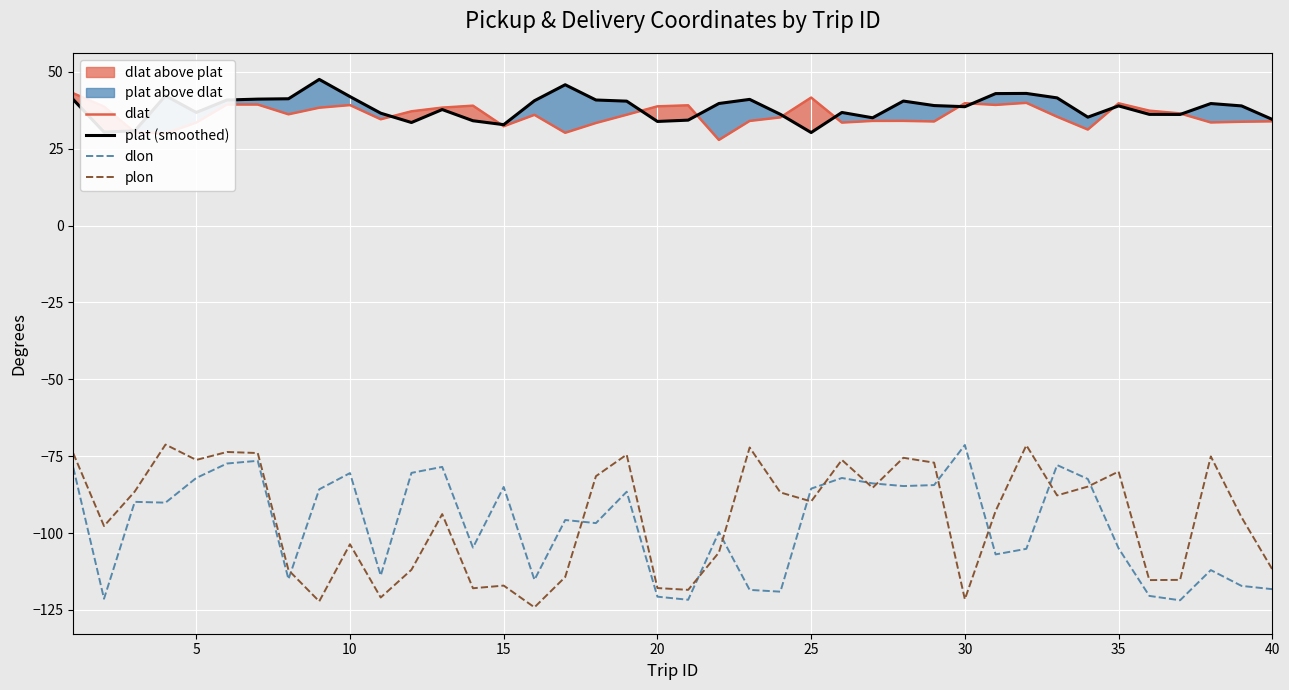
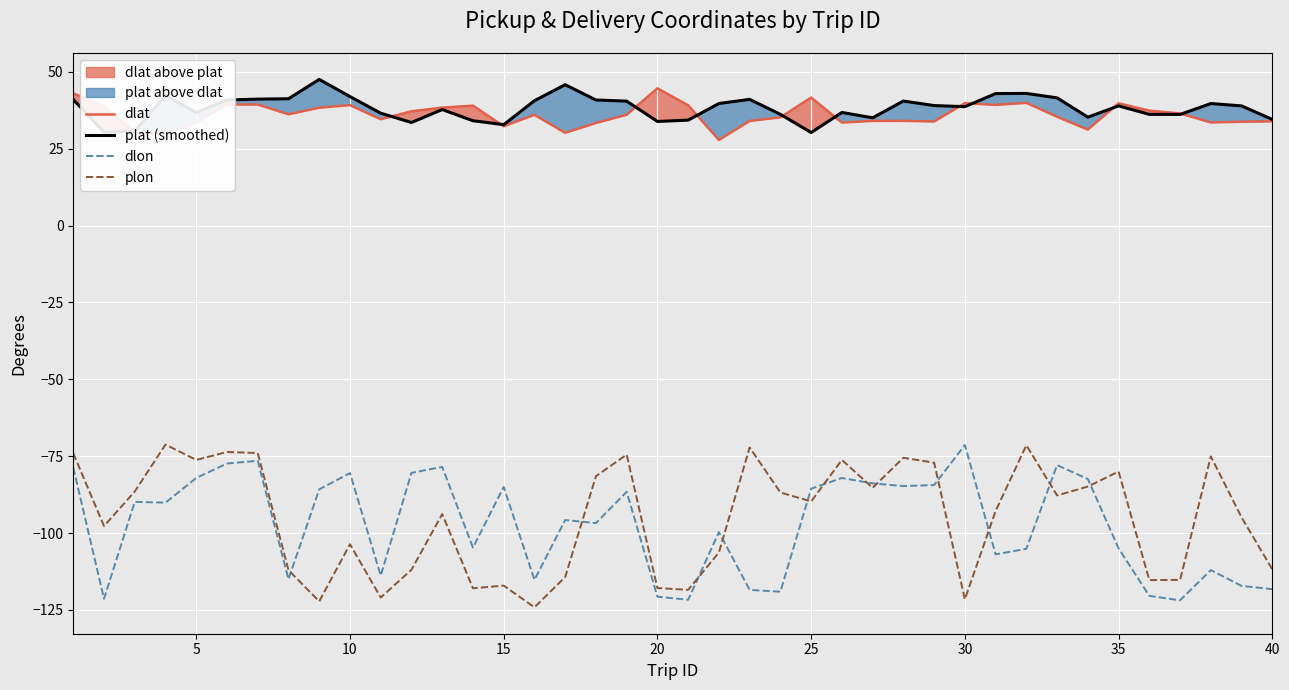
  {
    "dlat": {
      "10": 39,
-     "20": 39,
+     "20": 45,
      "25": 42,
      "30": 40,
      "35": 40
    },
    "plat (smoothed)": {
      "10": 42,
      "20": 34,
      "25": 30,
      "30": 39,
      "35": 39
    },
    "dlon": {
      "5": -82,
      "10": -80,
      "15": -85,
      "20": -121,
      "25": -86,
      "30": -71,
      "35": -105,
      "40": -118
    },
    "plon": {
      "5": -76,
      "10": -104,
      "15": -117,
      "20": -118,
      "25": -90,
      "30": -122,
      "35": -80,
      "40": -112
    }
  }
